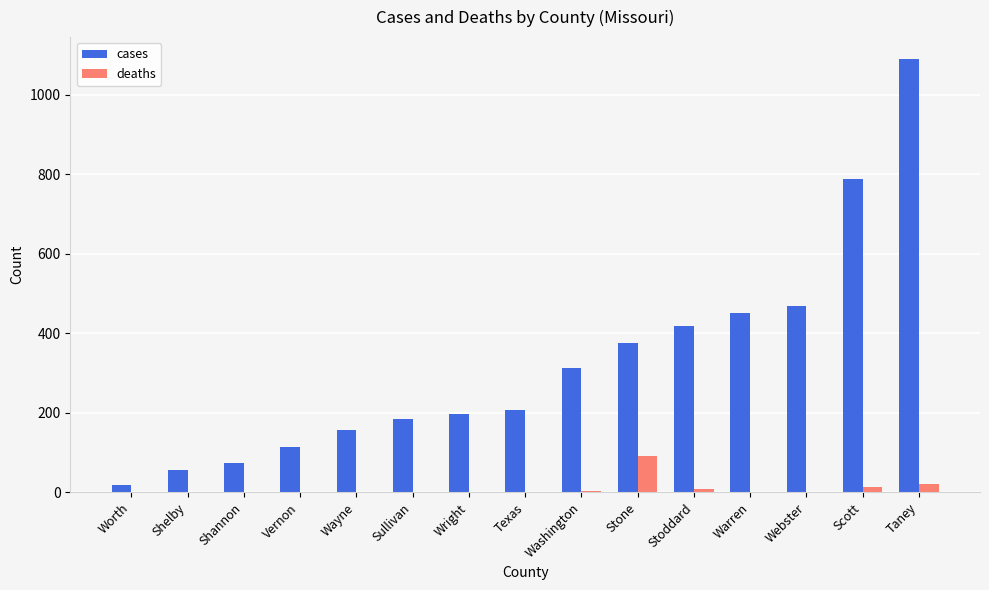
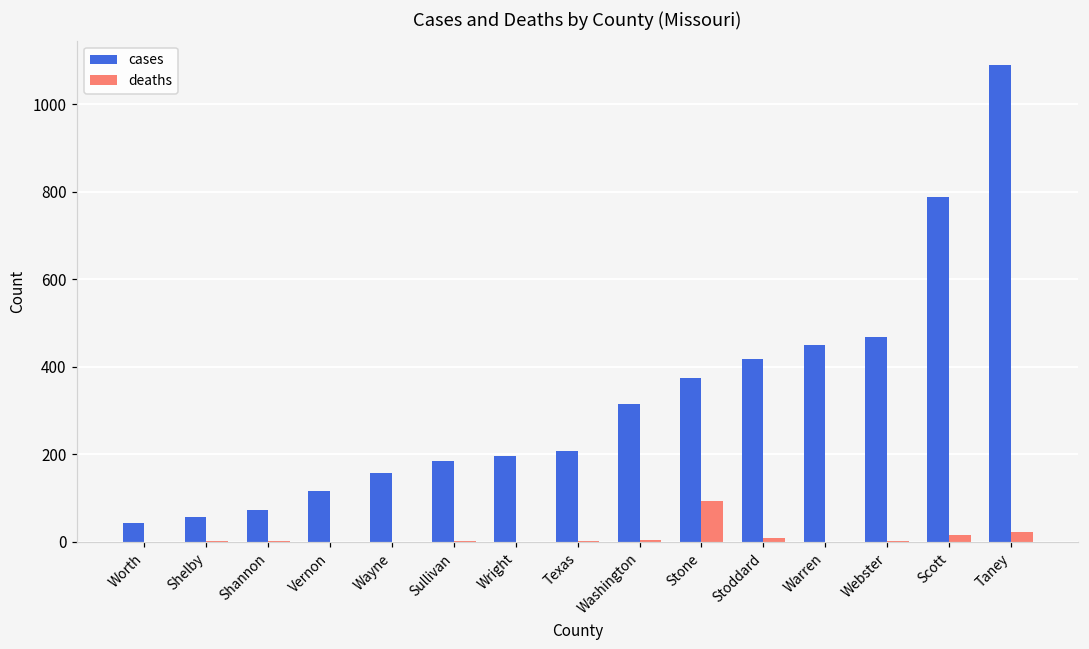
  {
    "cases": {
-     "Worth": 20,
+     "Worth": 40,
      "Shelby": 60,
      "Shannon": 70,
      "Vernon": 120,
      "Wayne": 160,
      "Sullivan": 180,
      "Wright": 200,
      "Texas": 210,
      "Washington": 310,
      "Stone": 380,
      "Stoddard": 420,
      "Warren": 450,
      "Webster": 470,
      "Scott": 790,
      "Taney": 1090
    },
    "deaths": {
      "Worth": 0,
      "Vernon": 0,
      "Wayne": 0,
      "Wright": 0,
      "Stone": 90,
      "Stoddard": 10,
      "Warren": 0,
      "Scott": 20,
      "Taney": 20
    }
  }
